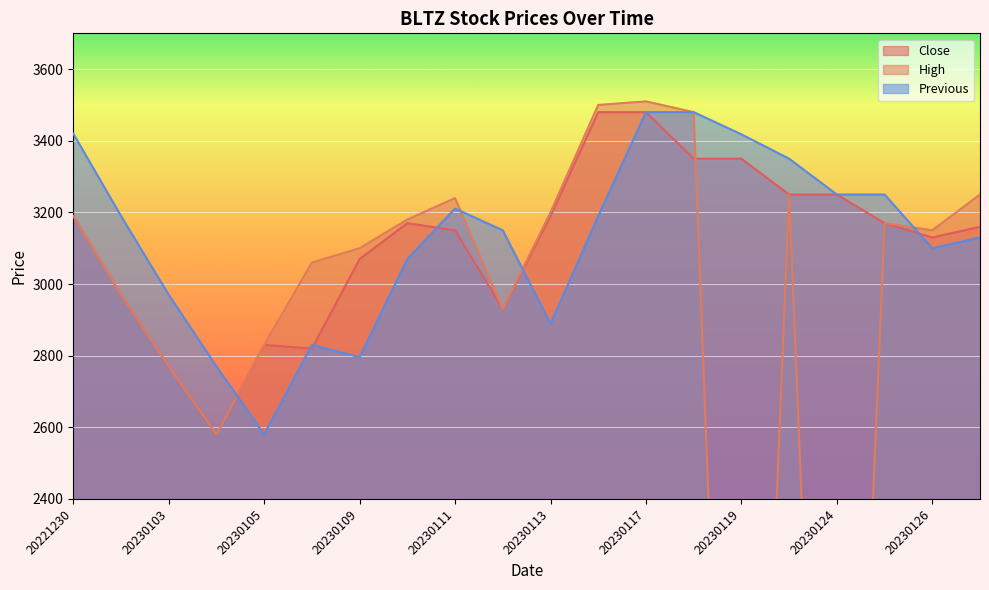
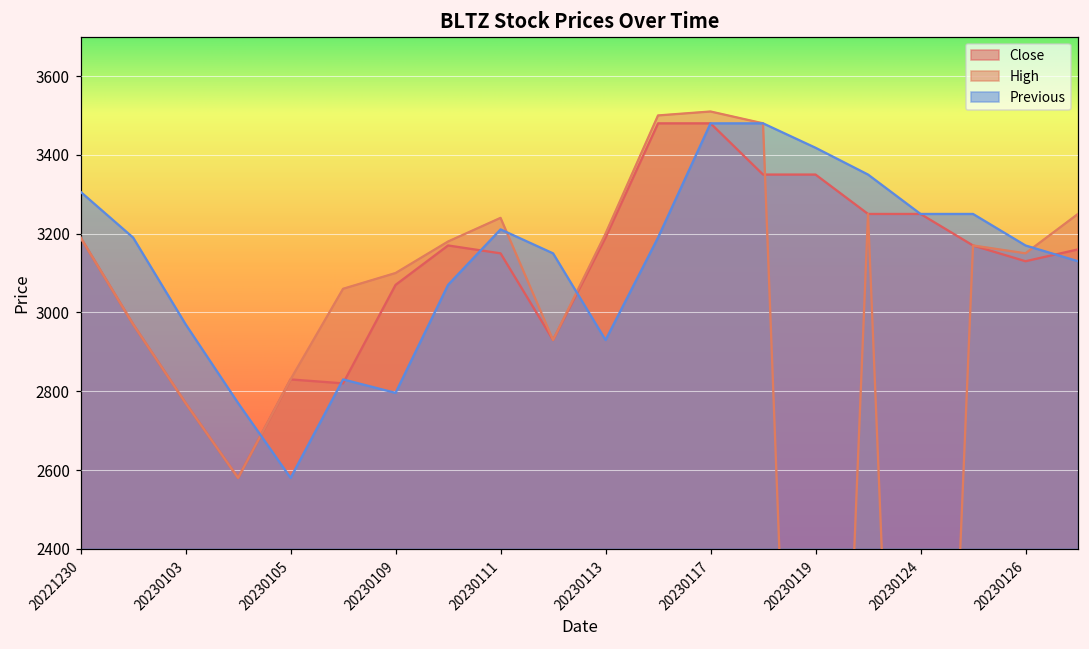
  {
    "Previous": {
-     "20221230": 3420,
+     "20221230": 3310,
      "20230103": 2970,
      "20230105": 2580,
      "20230109": 2800,
      "20230111": 3210,
-     "20230113": 2890,
+     "20230113": 2930,
      "20230119": 3420,
-     "20230126": 3100
+     "20230126": 3170
    }
  }
